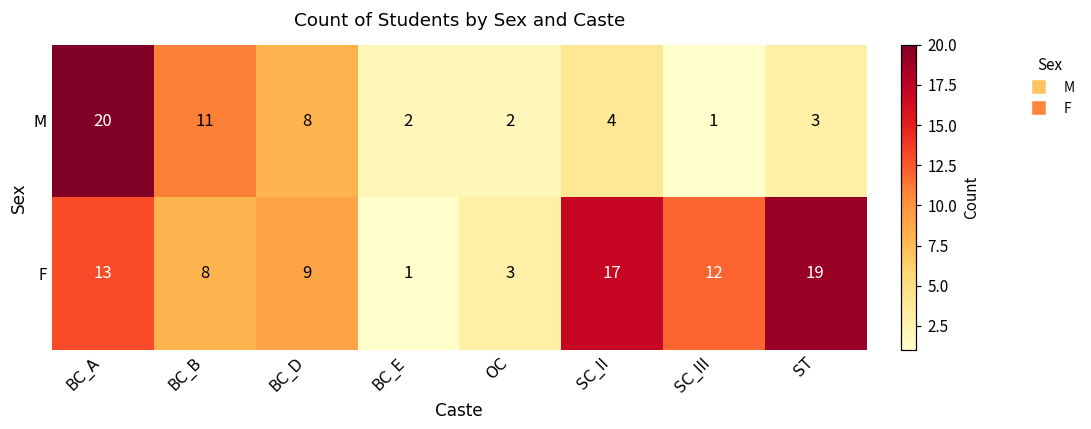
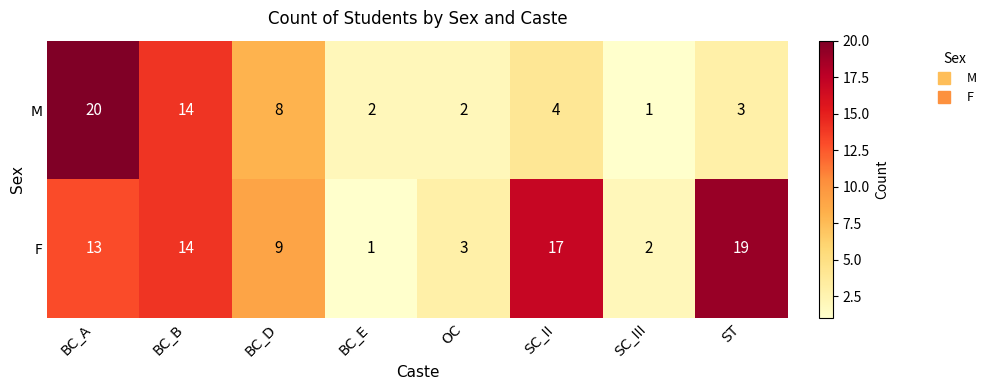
  {
    "M": {
      "BC_A": 20,
-     "BC_B": 11,
+     "BC_B": 14,
      "BC_D": 8,
      "BC_E": 2,
      "OC": 2,
      "SC_II": 4,
      "SC_III": 1,
      "ST": 3
    },
    "F": {
      "BC_A": 13,
-     "BC_B": 8,
+     "BC_B": 14,
      "BC_D": 9,
      "BC_E": 1,
      "OC": 3,
      "SC_II": 17,
-     "SC_III": 12,
+     "SC_III": 2,
      "ST": 19
    }
  }
